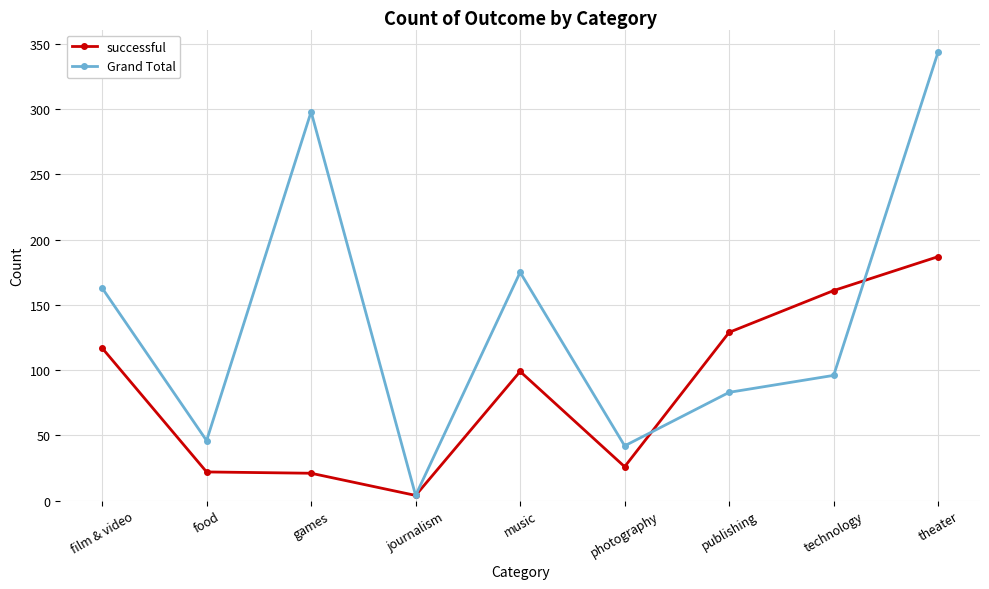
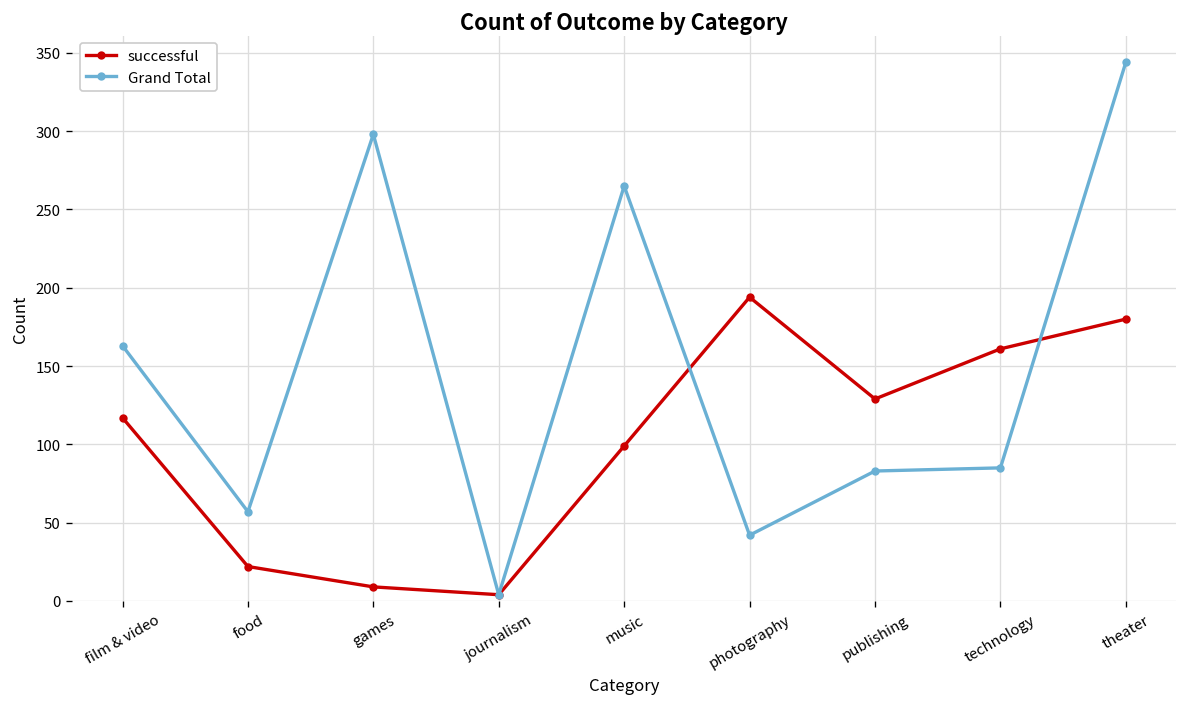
  {
    "successful": {
      "film & video": 117,
      "food": 22,
-     "games": 21,
+     "games": 9,
      "music": 99,
-     "photography": 26,
+     "photography": 194,
      "publishing": 129,
      "technology": 161,
-     "theater": 187
+     "theater": 180
    },
    "Grand Total": {
      "film & video": 163,
-     "food": 46,
+     "food": 57,
      "games": 298,
-     "music": 175,
+     "music": 265,
      "photography": 42,
      "publishing": 83,
-     "technology": 96,
+     "technology": 85,
      "theater": 344
    }
  }
